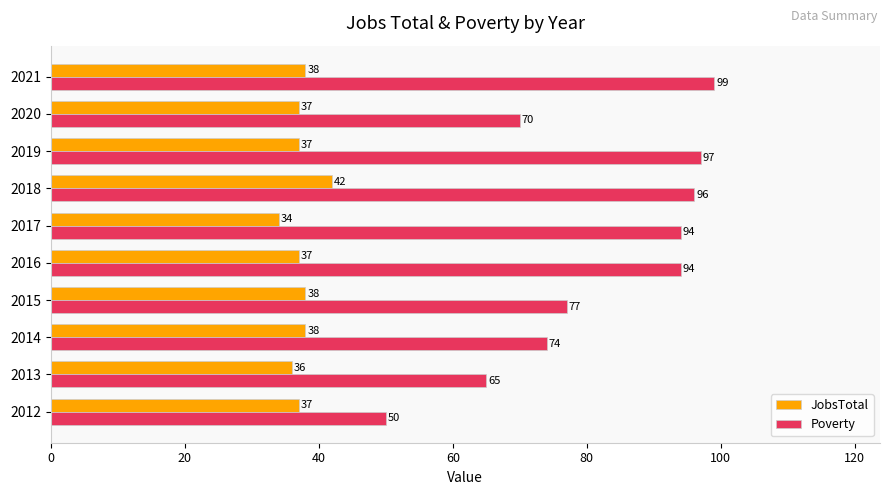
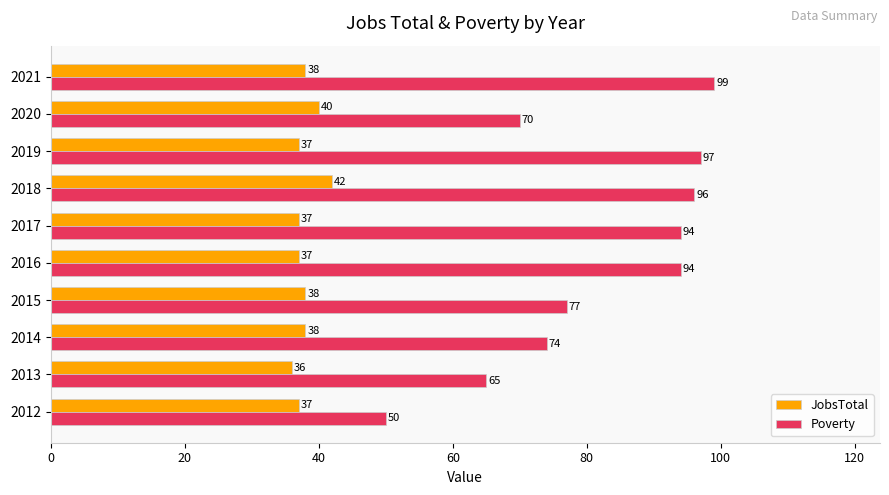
  {
    "JobsTotal": {
      "2021": 38,
-     "2020": 37,
+     "2020": 40,
      "2019": 37,
      "2018": 42,
-     "2017": 34,
+     "2017": 37,
      "2016": 37,
      "2015": 38,
      "2014": 38,
      "2013": 36,
      "2012": 37
    },
    "Poverty": {
      "2021": 99,
      "2020": 70,
      "2019": 97,
      "2018": 96,
      "2017": 94,
      "2016": 94,
      "2015": 77,
      "2014": 74,
      "2013": 65,
      "2012": 50
    }
  }
